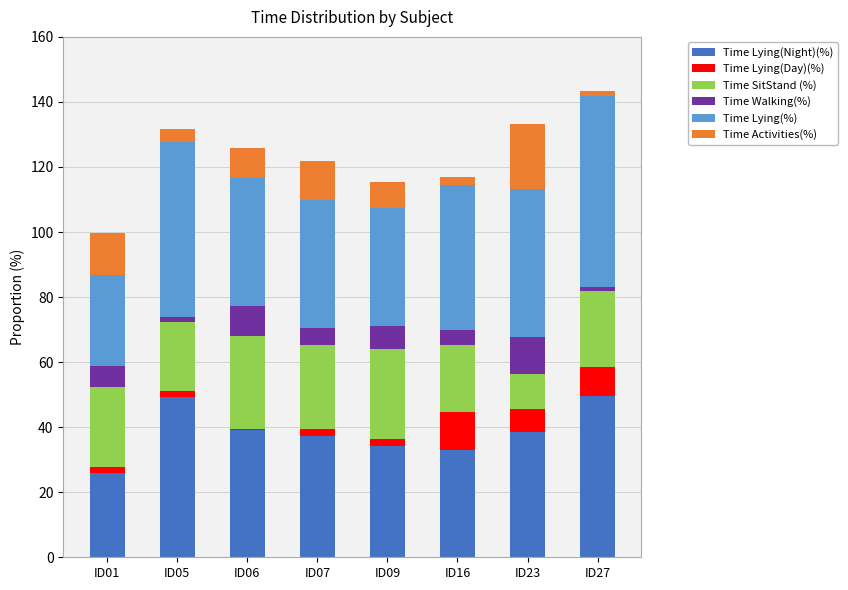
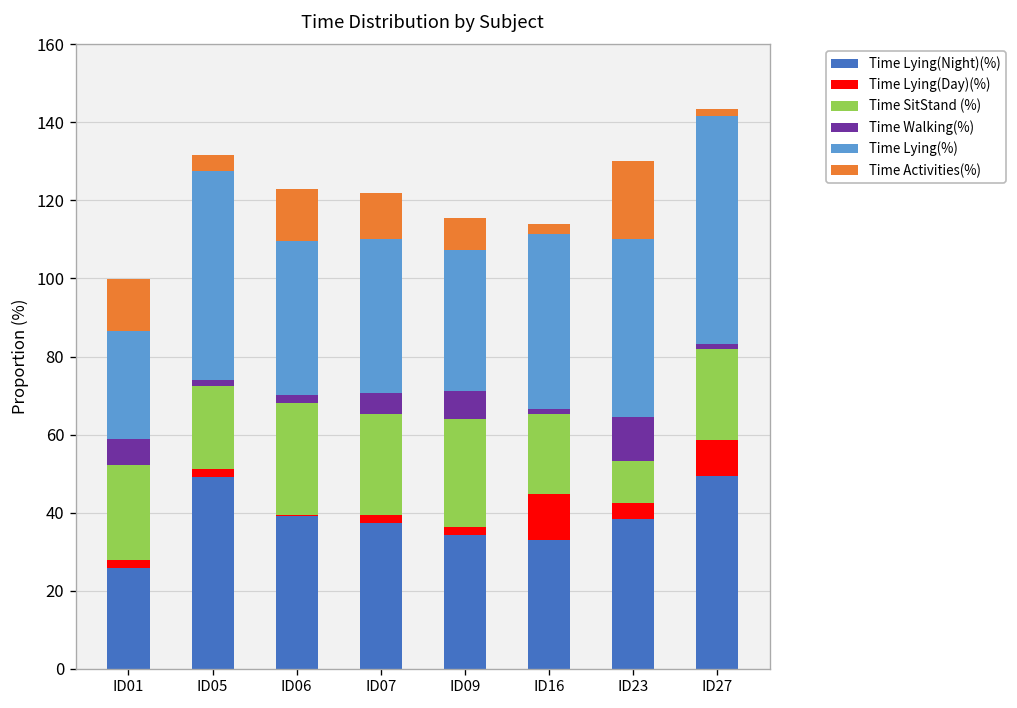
  {
    "Time Lying(Day)(%)": {
      "ID01": 2,
      "ID05": 2,
      "ID07": 2,
      "ID09": 2,
      "ID16": 12,
-     "ID23": 7,
+     "ID23": 4,
      "ID27": 9
    },
    "Time SitStand (%)": {
      "ID01": 24,
      "ID05": 21,
      "ID06": 29,
      "ID07": 26,
      "ID09": 28,
      "ID16": 20,
      "ID23": 11,
      "ID27": 24
    },
    "Time Walking(%)": {
      "ID01": 7,
      "ID05": 2,
-     "ID06": 9,
+     "ID06": 2,
      "ID07": 5,
      "ID09": 7,
-     "ID16": 5,
+     "ID16": 1,
      "ID23": 11,
      "ID27": 1
    },
    "Time Activities(%)": {
      "ID01": 13,
      "ID05": 4,
-     "ID06": 9,
+     "ID06": 13,
      "ID07": 12,
      "ID09": 8,
      "ID16": 3,
      "ID23": 20,
      "ID27": 2
    }
  }
